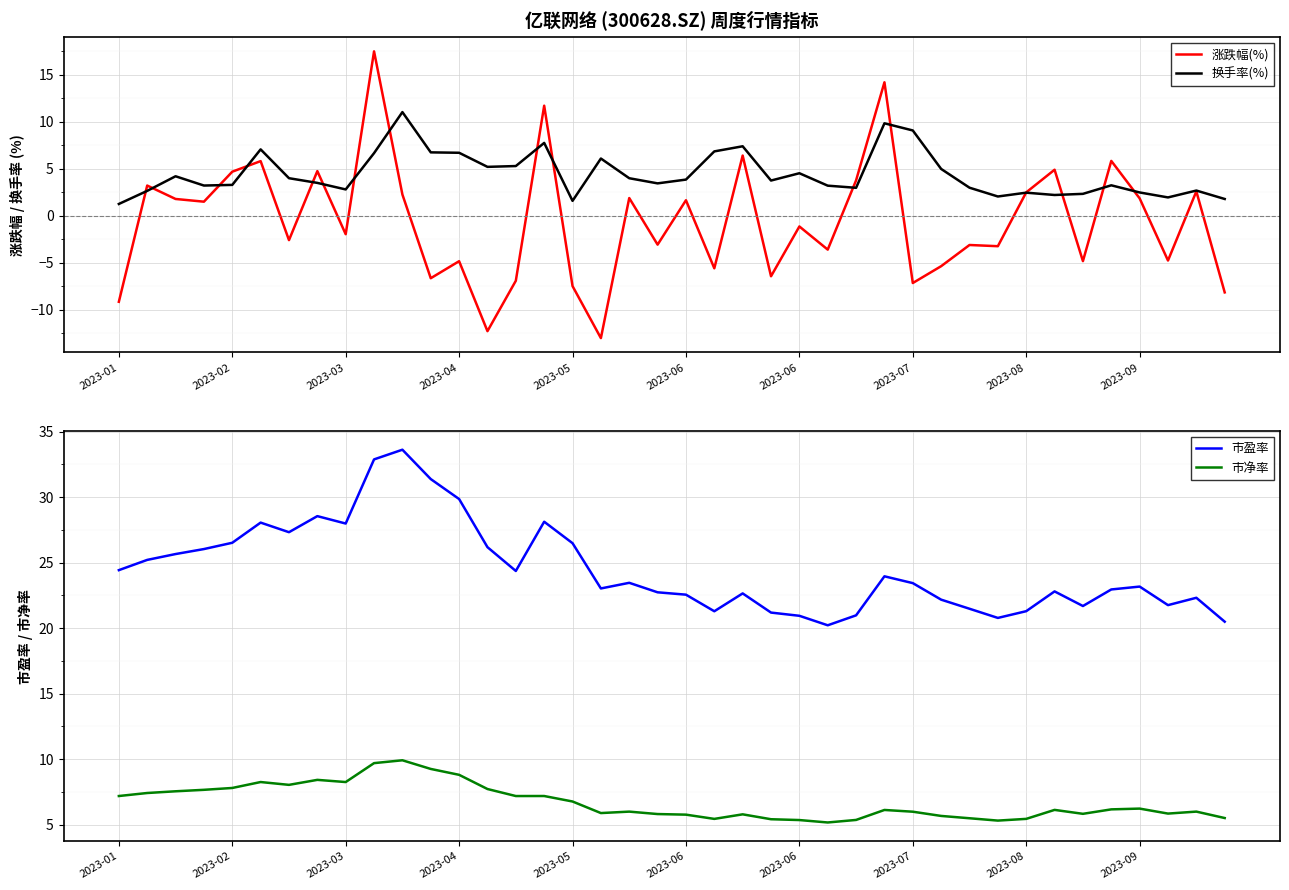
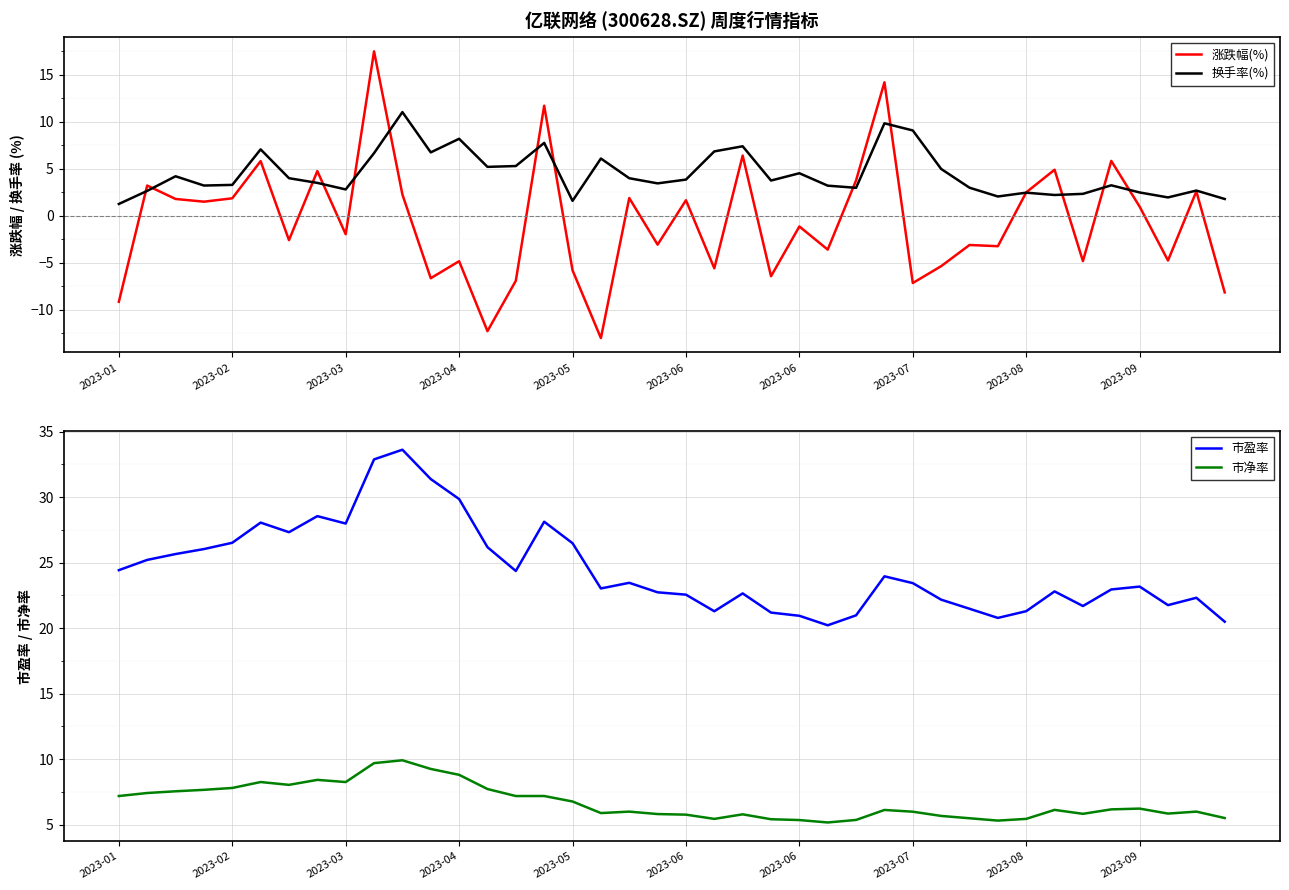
  {
    "亿联网络 (300628.SZ) 周度行情指标": {
      "涨跌幅(%)": {
        "2023-01": -9,
-       "2023-02": 5,
+       "2023-02": 2,
        "2023-03": -2,
        "2023-04": -5,
-       "2023-05": -8,
+       "2023-05": -6,
        "2023-07": -7,
-       "2023-09": 2
+       "2023-09": 1
      },
      "换手率(%)": {
        "2023-01": 1,
        "2023-02": 3,
        "2023-03": 3,
-       "2023-04": 7,
+       "2023-04": 8,
        "2023-05": 2,
        "2023-07": 9,
        "2023-09": 2
      }
    }
  }
